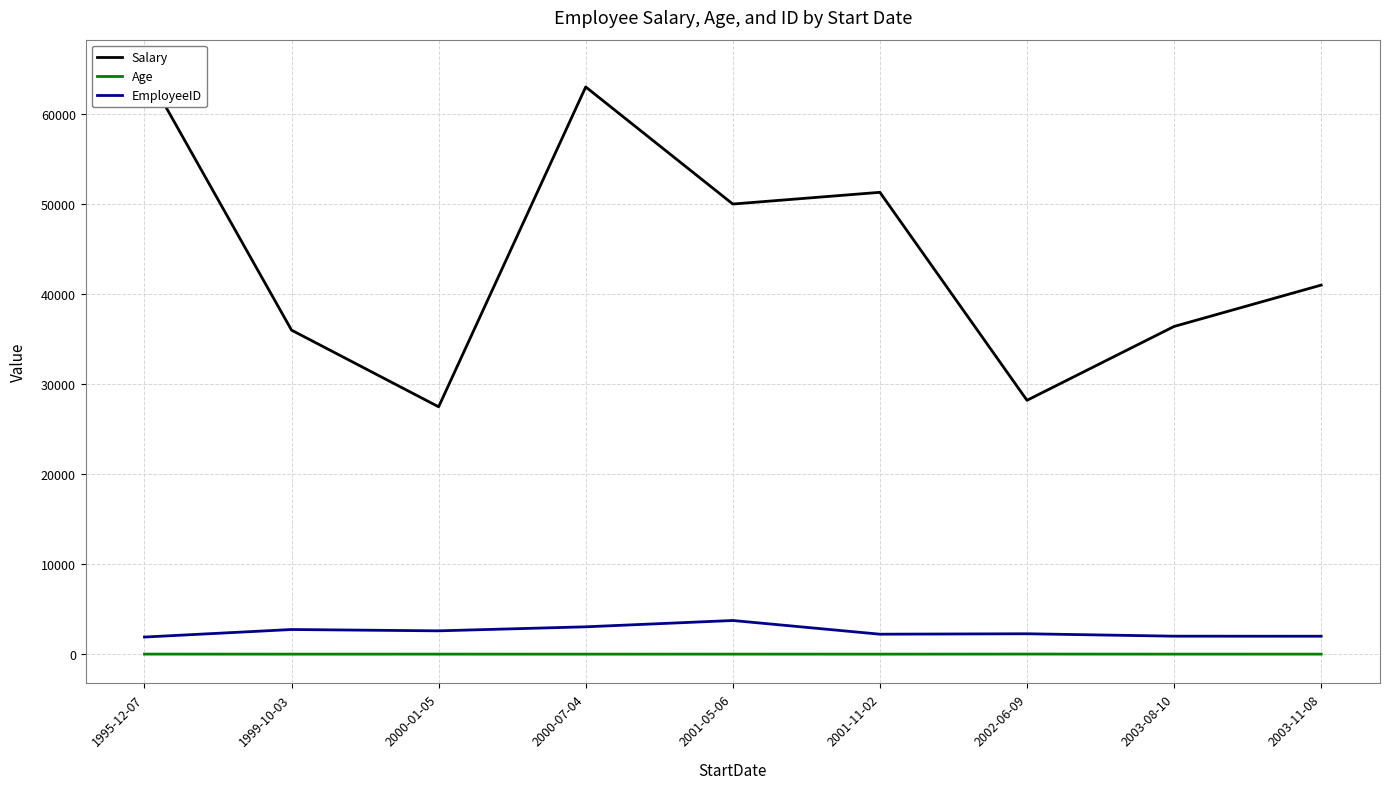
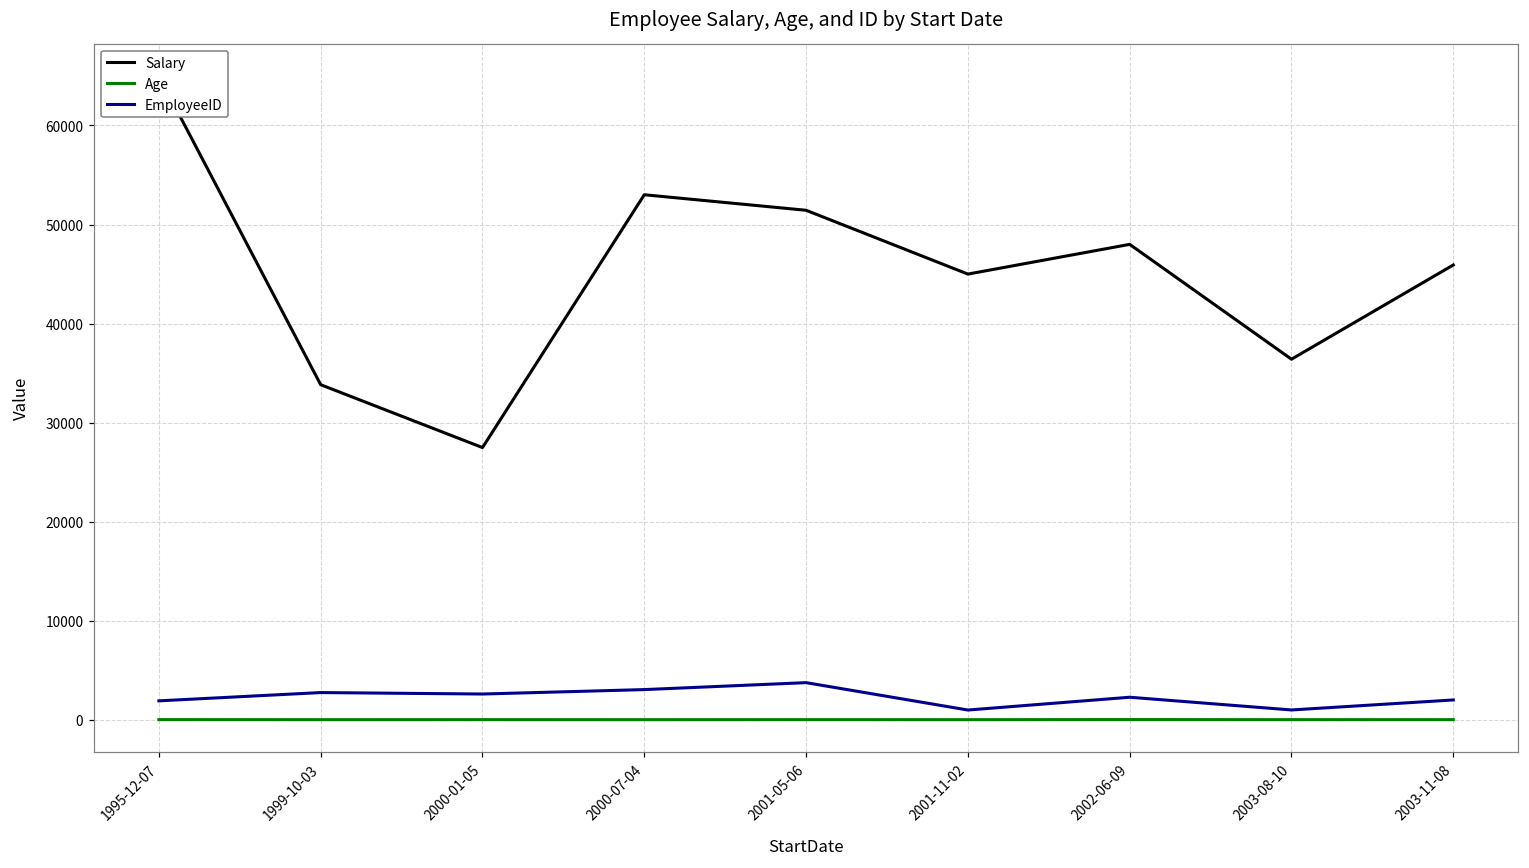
  {
    "Salary": {
-     "1999-10-03": 36000,
+     "1999-10-03": 34000,
      "2000-01-05": 27000,
-     "2000-07-04": 63000,
-     "2001-05-06": 50000,
-     "2001-11-02": 51000,
-     "2002-06-09": 28000,
+     "2000-07-04": 53000,
+     "2001-05-06": 51000,
+     "2001-11-02": 45000,
+     "2002-06-09": 48000,
      "2003-08-10": 36000,
-     "2003-11-08": 41000
+     "2003-11-08": 46000
    },
    "Age": {
      "1995-12-07": 0,
      "1999-10-03": 0,
      "2000-01-05": 0,
      "2000-07-04": 0,
      "2001-05-06": 0,
      "2001-11-02": 0,
      "2002-06-09": 0,
      "2003-08-10": 0,
      "2003-11-08": 0
    },
    "EmployeeID": {
      "1995-12-07": 2000,
      "1999-10-03": 3000,
      "2000-01-05": 3000,
      "2000-07-04": 3000,
      "2001-05-06": 4000,
-     "2001-11-02": 2000,
+     "2001-11-02": 1000,
      "2002-06-09": 2000,
-     "2003-08-10": 2000,
+     "2003-08-10": 1000,
      "2003-11-08": 2000
    }
  }
